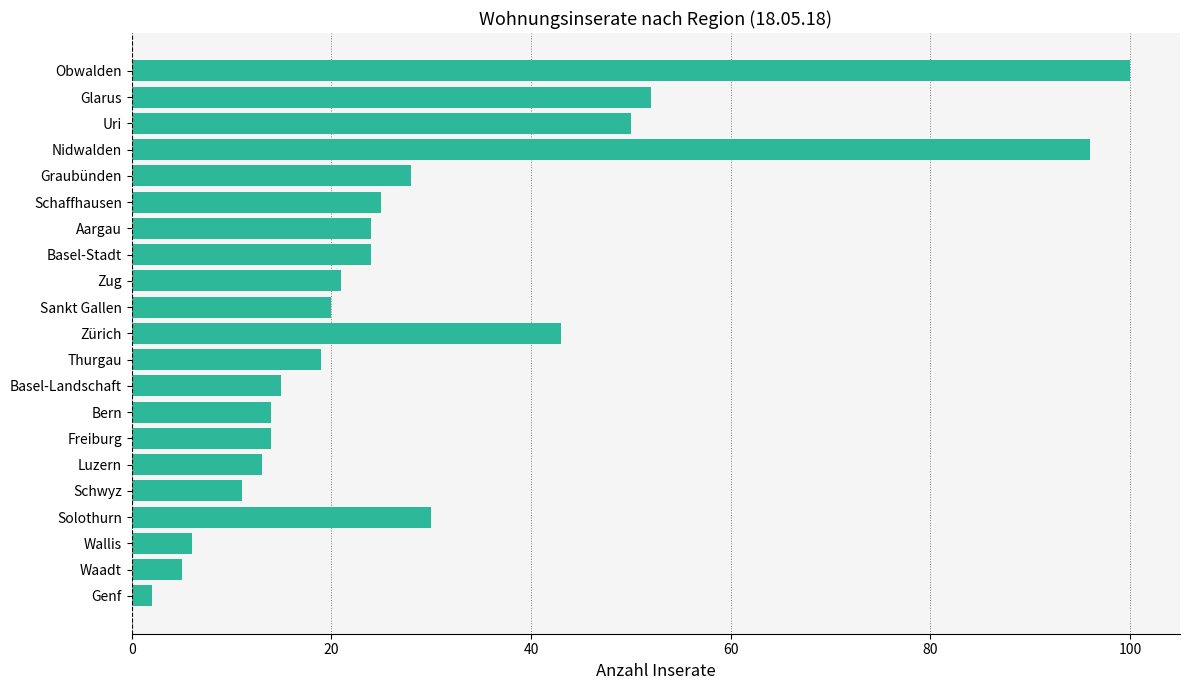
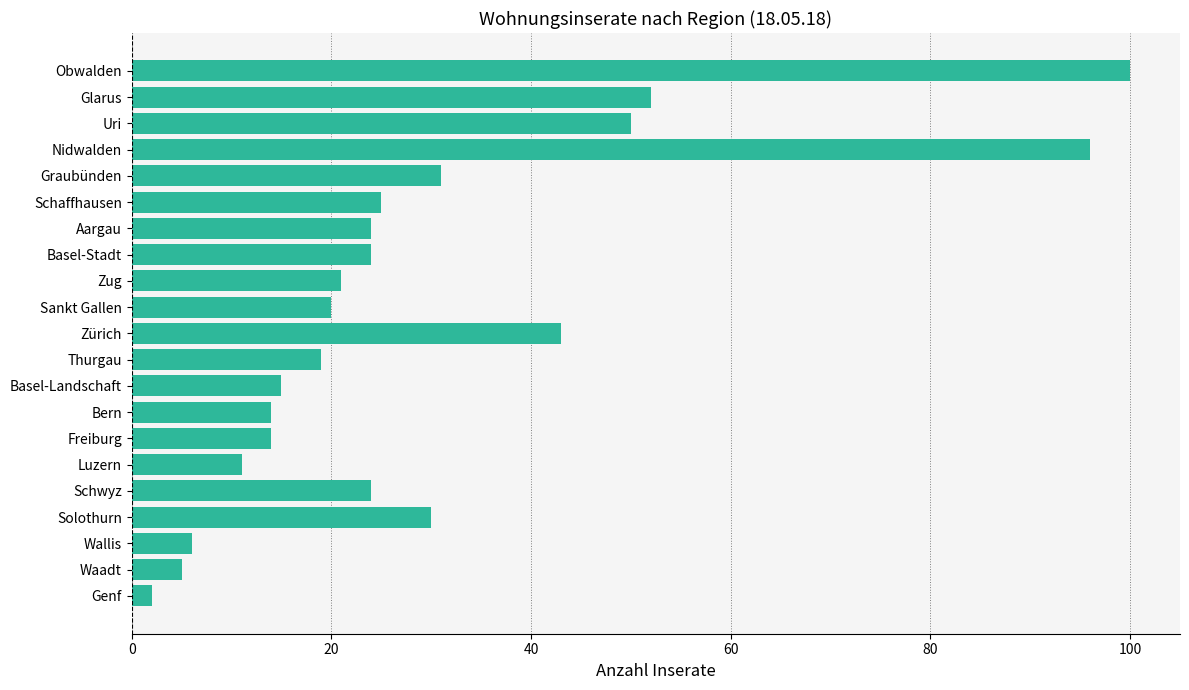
  {
    "Obwalden": 100,
    "Glarus": 52,
    "Uri": 50,
    "Nidwalden": 96,
-   "Graubünden": 28,
+   "Graubünden": 31,
    "Schaffhausen": 25,
    "Aargau": 24,
    "Basel-Stadt": 24,
    "Zug": 21,
    "Sankt Gallen": 20,
    "Zürich": 43,
    "Thurgau": 19,
    "Basel-Landschaft": 15,
    "Bern": 14,
    "Freiburg": 14,
-   "Luzern": 13,
-   "Schwyz": 11,
+   "Luzern": 11,
+   "Schwyz": 24,
    "Solothurn": 30,
    "Wallis": 6,
    "Waadt": 5,
    "Genf": 2
  }
